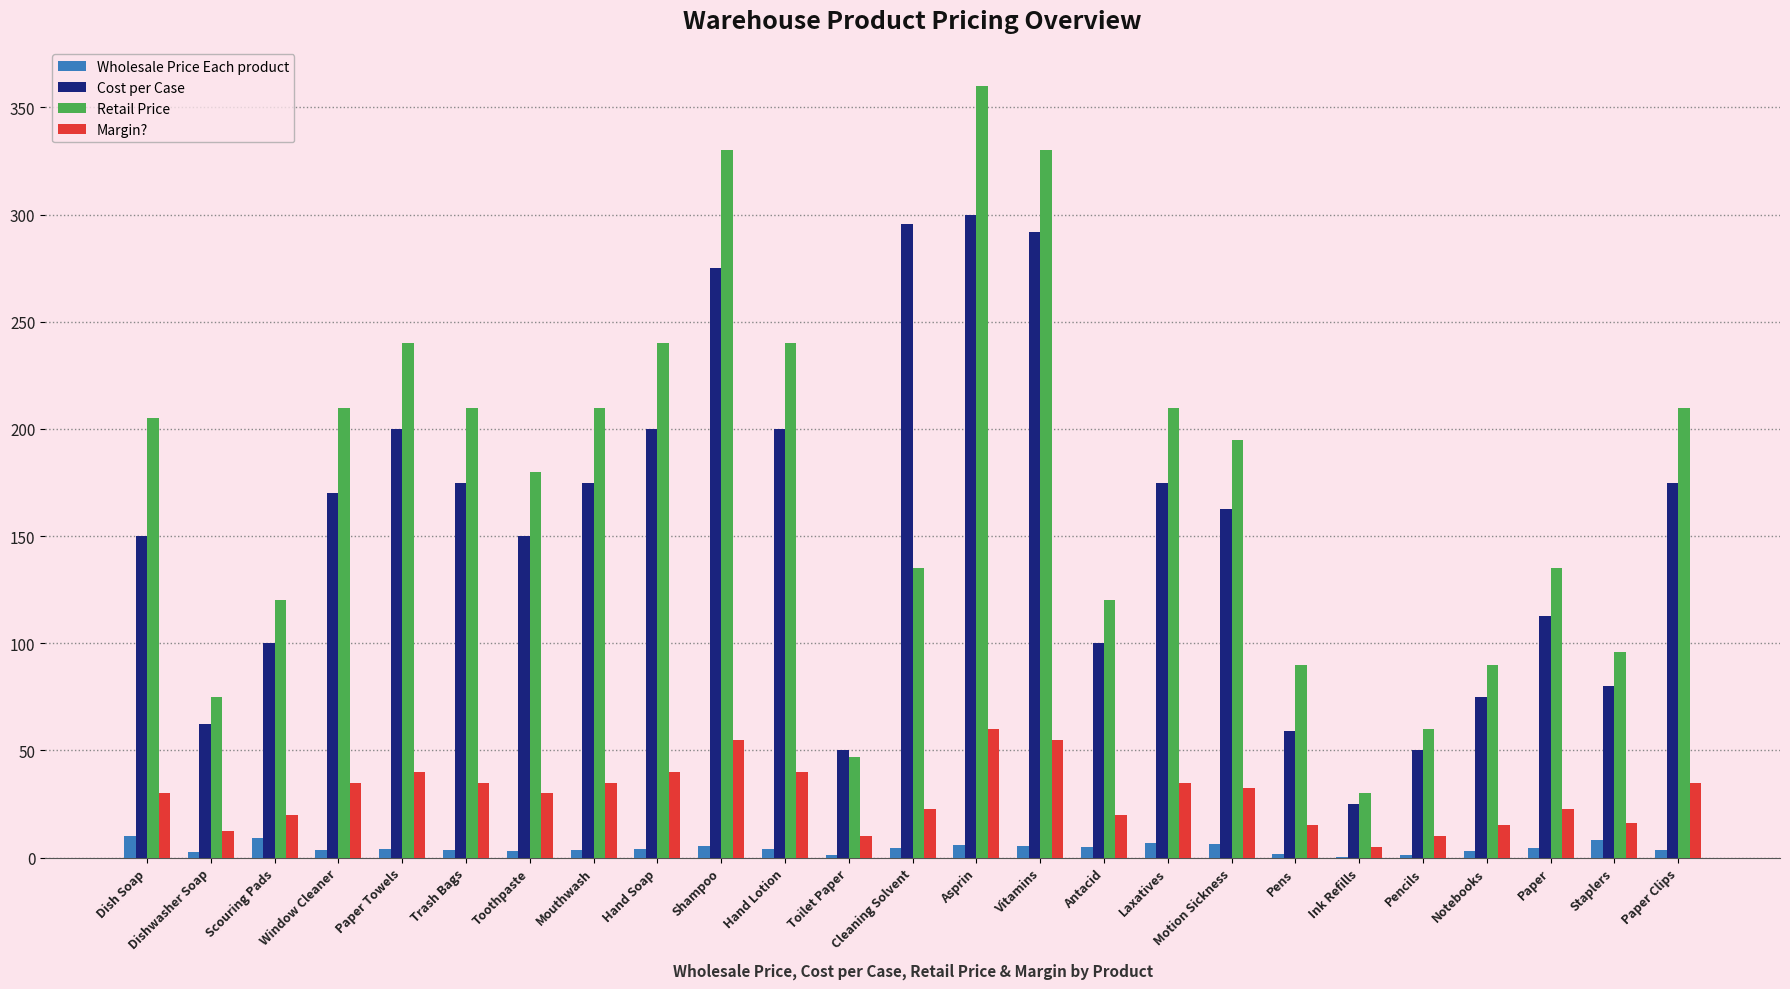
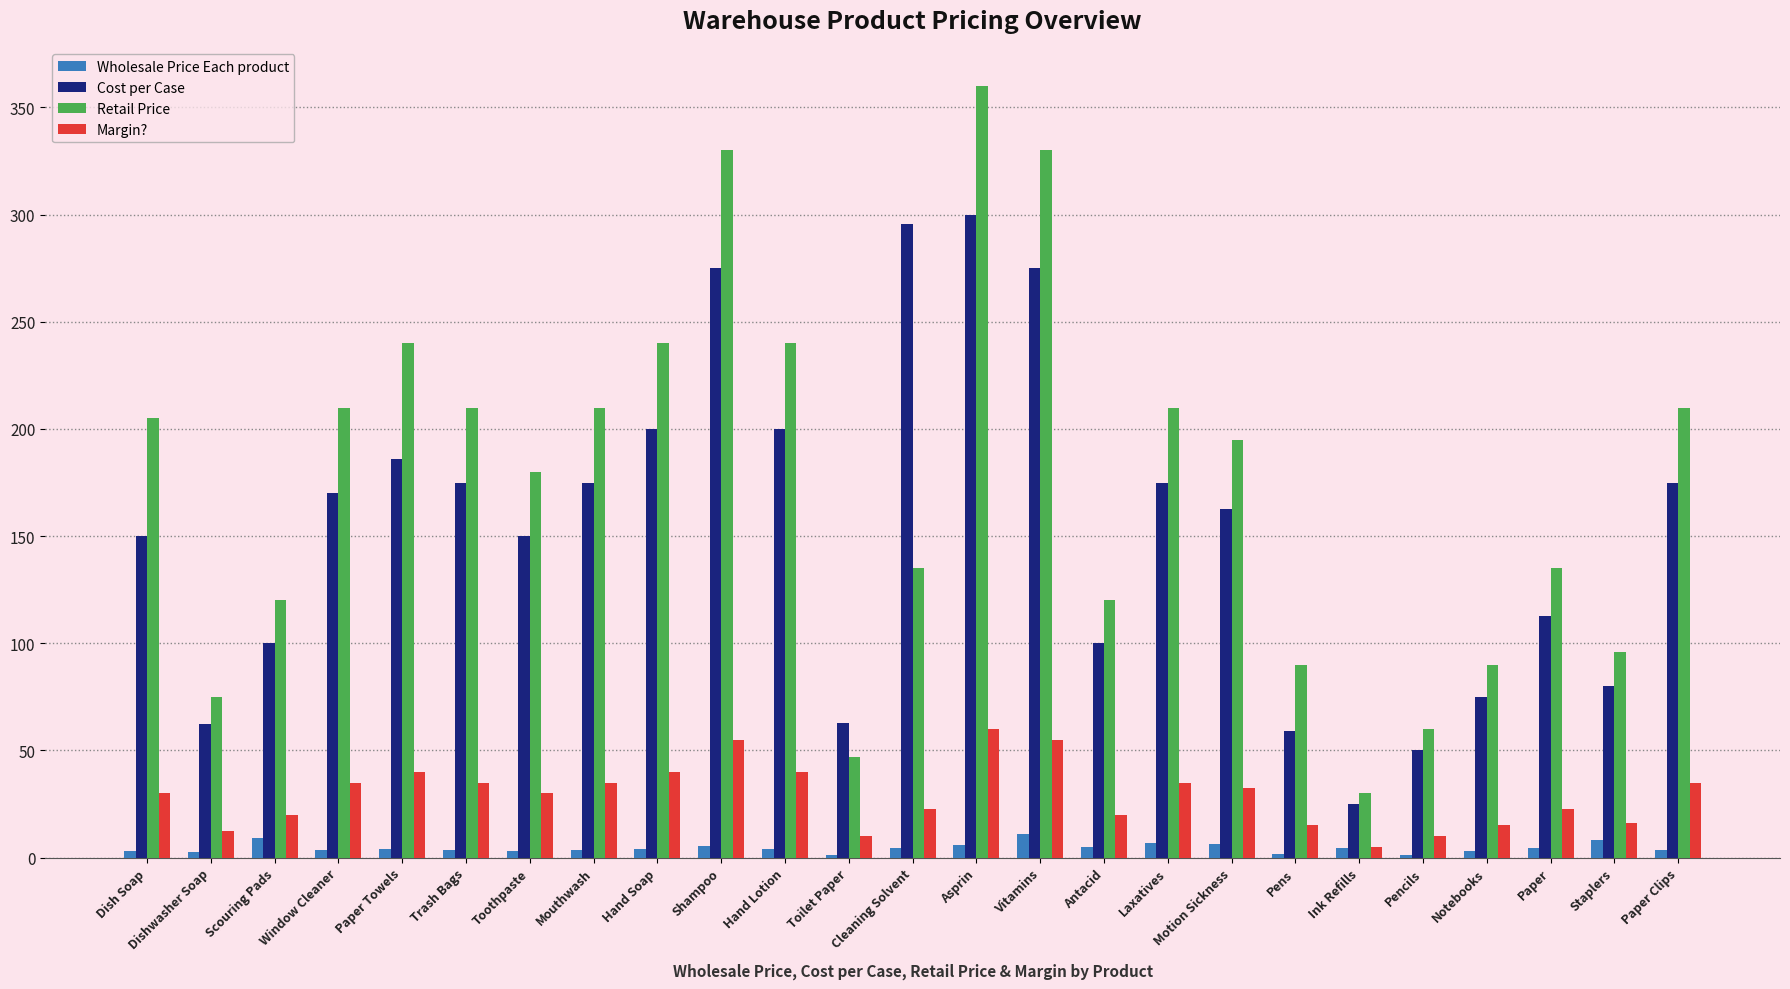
  {
    "Wholesale Price Each product": {
-     "Dish Soap": 10,
+     "Dish Soap": 3,
      "Dishwasher Soap": 3,
      "Scouring Pads": 9,
      "Window Cleaner": 4,
      "Paper Towels": 4,
      "Trash Bags": 4,
      "Toothpaste": 3,
      "Mouthwash": 4,
      "Hand Soap": 4,
      "Shampoo": 6,
      "Hand Lotion": 4,
      "Cleaning Solvent": 5,
      "Asprin": 6,
-     "Vitamins": 6,
+     "Vitamins": 11,
      "Antacid": 5,
      "Laxatives": 7,
      "Motion Sickness": 7,
      "Pens": 2,
-     "Ink Refills": 1,
+     "Ink Refills": 5,
      "Notebooks": 3,
      "Paper": 5,
      "Staplers": 8,
      "Paper Clips": 4
    },
    "Cost per Case": {
      "Dish Soap": 150,
      "Dishwasher Soap": 63,
      "Scouring Pads": 100,
      "Window Cleaner": 170,
-     "Paper Towels": 200,
+     "Paper Towels": 186,
      "Trash Bags": 175,
      "Toothpaste": 150,
      "Mouthwash": 175,
      "Hand Soap": 200,
      "Shampoo": 275,
      "Hand Lotion": 200,
-     "Toilet Paper": 50,
+     "Toilet Paper": 63,
      "Cleaning Solvent": 295,
      "Asprin": 300,
-     "Vitamins": 292,
+     "Vitamins": 275,
      "Antacid": 100,
      "Laxatives": 175,
      "Motion Sickness": 163,
      "Pens": 59,
      "Ink Refills": 25,
      "Pencils": 50,
      "Notebooks": 75,
      "Paper": 113,
      "Staplers": 80,
      "Paper Clips": 175
    },
    "Retail Price": {
      "Dish Soap": 205,
      "Dishwasher Soap": 75,
      "Scouring Pads": 120,
      "Window Cleaner": 210,
      "Paper Towels": 240,
      "Trash Bags": 210,
      "Toothpaste": 180,
      "Mouthwash": 210,
      "Hand Soap": 240,
      "Shampoo": 330,
      "Hand Lotion": 240,
      "Toilet Paper": 47,
      "Cleaning Solvent": 135,
      "Asprin": 360,
      "Vitamins": 330,
      "Antacid": 120,
      "Laxatives": 210,
      "Motion Sickness": 195,
      "Pens": 90,
      "Ink Refills": 30,
      "Pencils": 60,
      "Notebooks": 90,
      "Paper": 135,
      "Staplers": 96,
      "Paper Clips": 210
    },
    "Margin?": {
      "Dish Soap": 30,
      "Dishwasher Soap": 13,
      "Scouring Pads": 20,
      "Window Cleaner": 35,
      "Paper Towels": 40,
      "Trash Bags": 35,
      "Toothpaste": 30,
      "Mouthwash": 35,
      "Hand Soap": 40,
      "Shampoo": 55,
      "Hand Lotion": 40,
      "Toilet Paper": 10,
      "Cleaning Solvent": 23,
      "Asprin": 60,
      "Vitamins": 55,
      "Antacid": 20,
      "Laxatives": 35,
      "Motion Sickness": 33,
      "Pens": 15,
      "Ink Refills": 5,
      "Pencils": 10,
      "Notebooks": 15,
      "Paper": 23,
      "Staplers": 16,
      "Paper Clips": 35
    }
  }
